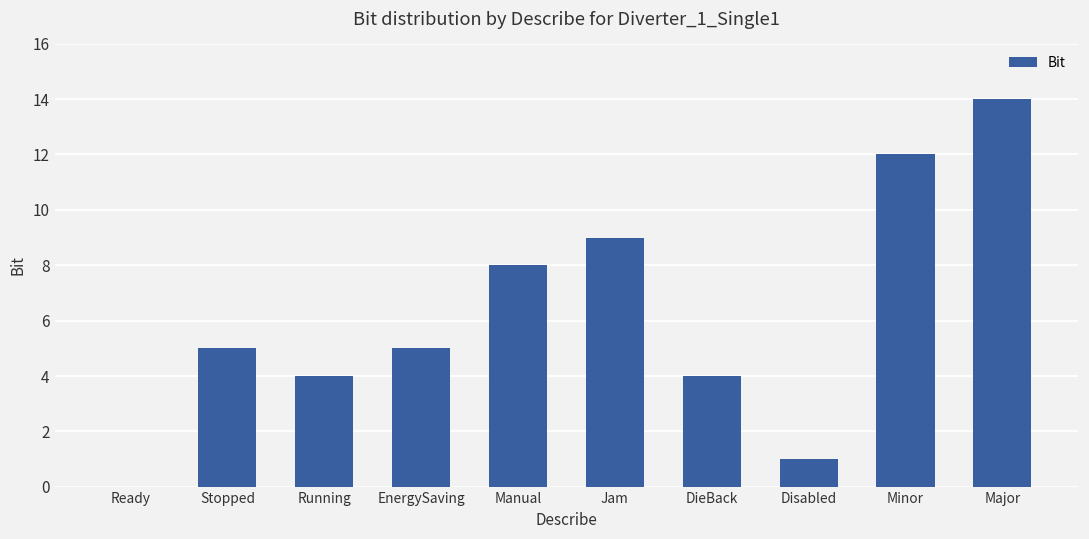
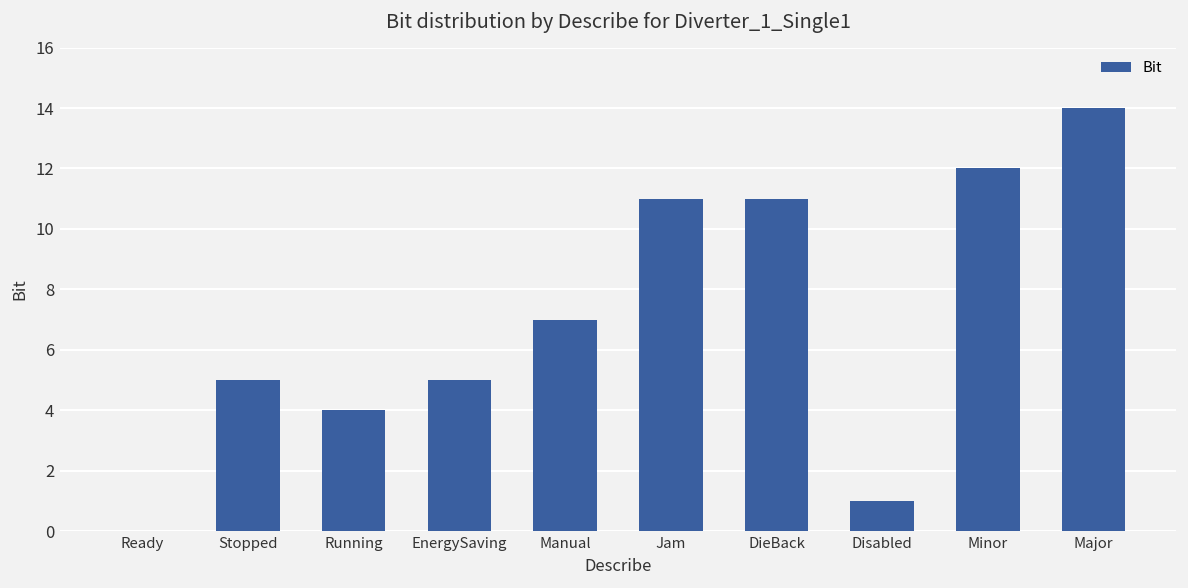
  {
    "Ready": 0,
    "Stopped": 5,
    "Running": 4,
    "EnergySaving": 5,
-   "Manual": 8,
-   "Jam": 9,
-   "DieBack": 4,
+   "Manual": 7,
+   "Jam": 11,
+   "DieBack": 11,
    "Disabled": 1,
    "Minor": 12,
    "Major": 14
  }
